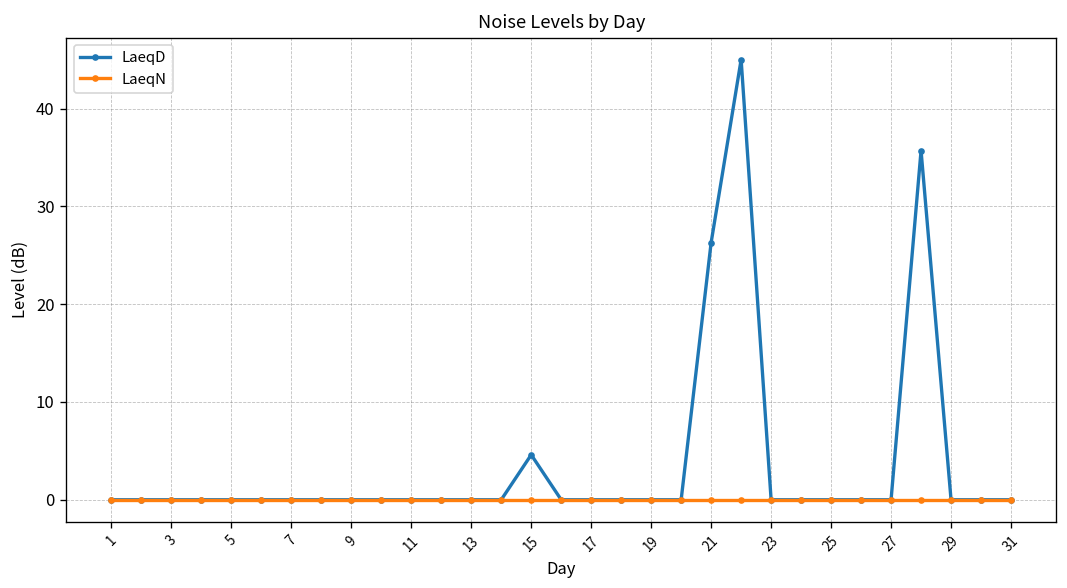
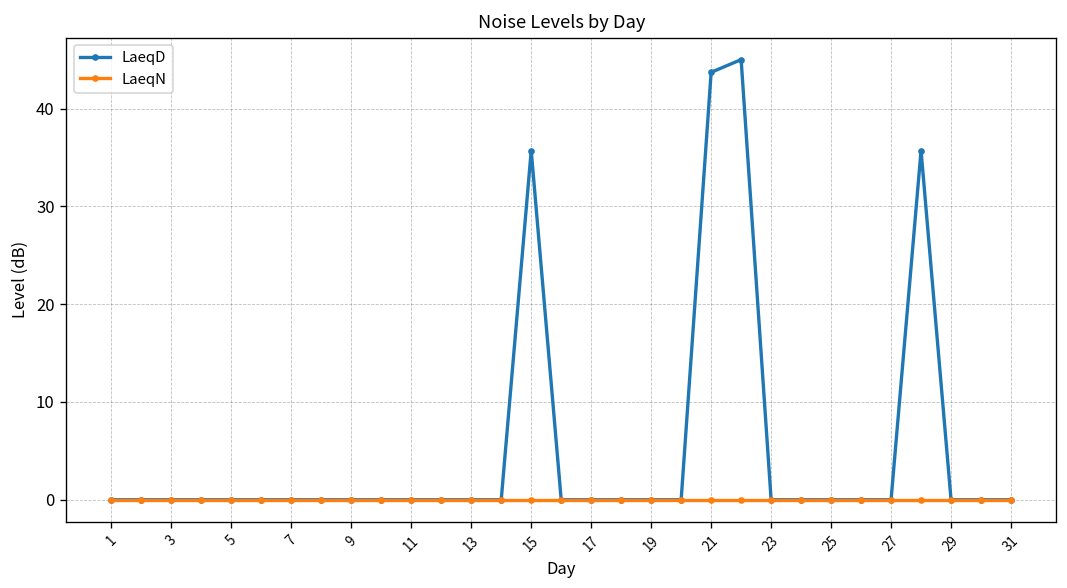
  {
    "LaeqD": {
-     "15": 5,
-     "21": 26
+     "15": 36,
+     "21": 44
    },
    "LaeqN": {
      "15": 0,
      "21": 0
    }
  }
